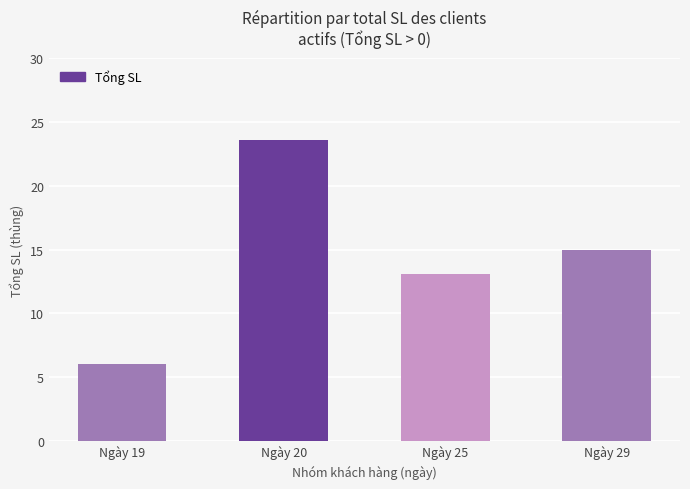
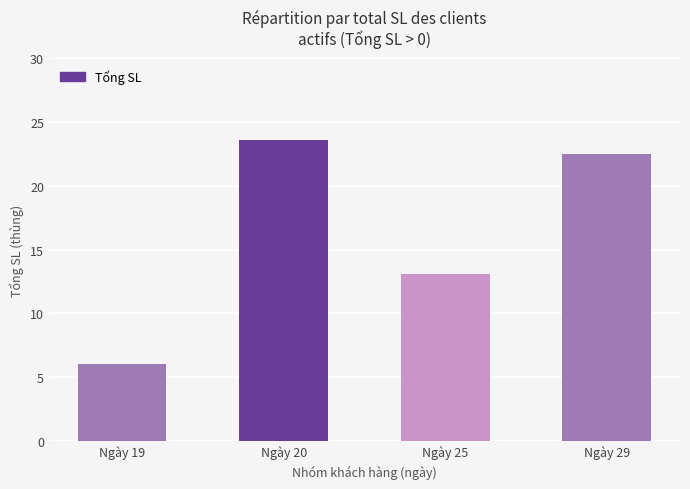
  {
    "Ngày 19": 6.0,
    "Ngày 20": 23.6,
    "Ngày 25": 13.1,
-   "Ngày 29": 15.0
+   "Ngày 29": 22.5
  }
